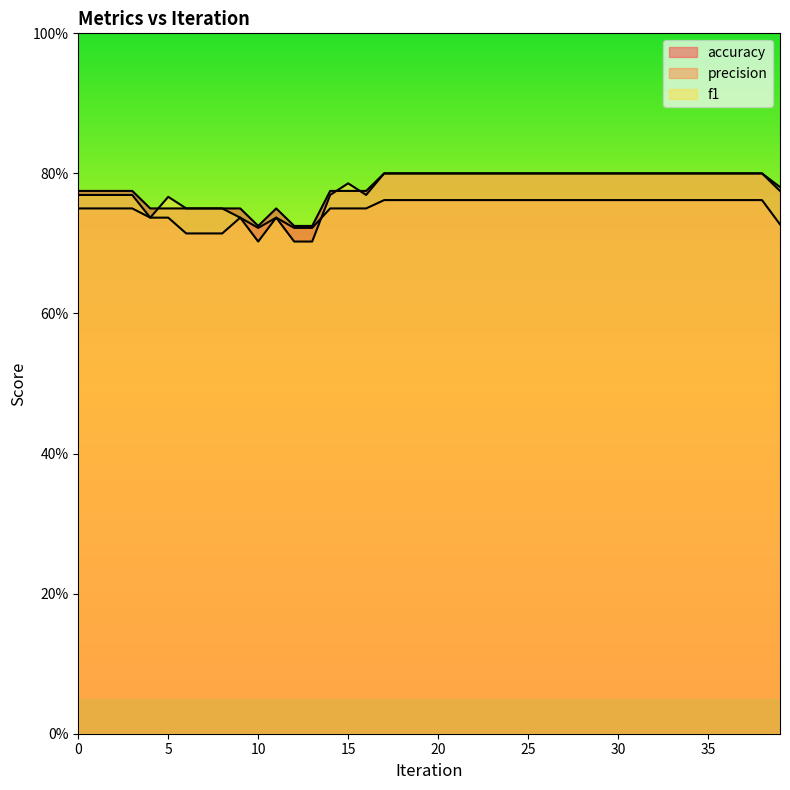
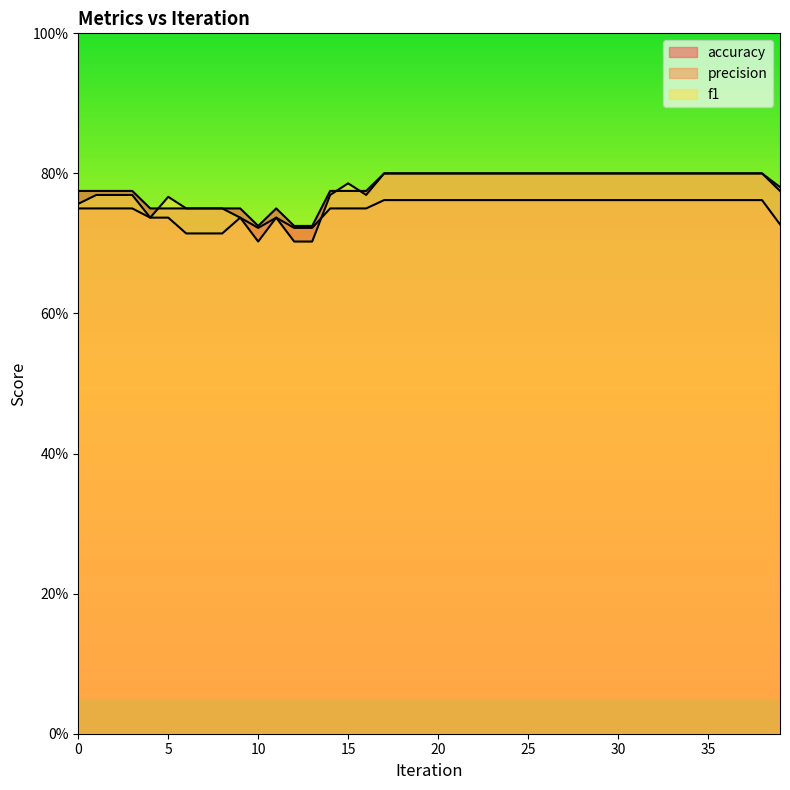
  {
    "f1": {
-     "0": "77%",
+     "0": "76%",
      "5": "77%",
      "10": "70%",
      "15": "79%"
    }
  }
